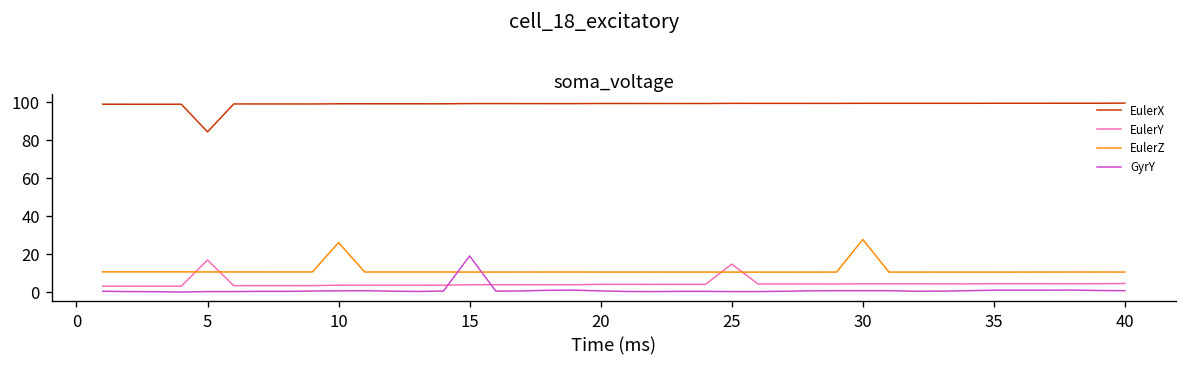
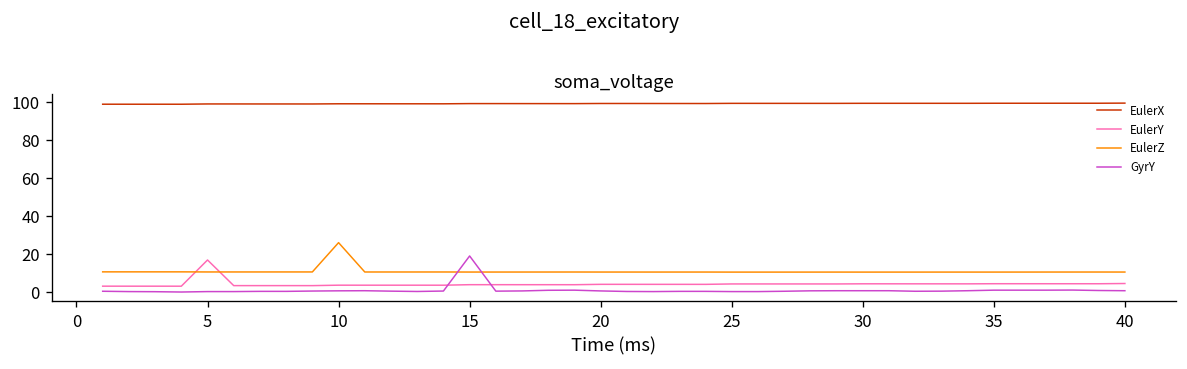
  {
    "EulerX": {
-     "5": 84,
+     "5": 99,
      "10": 99,
      "15": 99,
      "20": 99,
      "25": 99,
      "30": 99,
      "35": 99,
      "40": 99
    },
    "EulerY": {
      "5": 17,
      "10": 3,
      "15": 4,
      "20": 4,
-     "25": 14,
+     "25": 4,
      "30": 4,
      "35": 4,
      "40": 4
    },
    "EulerZ": {
      "5": 10,
      "10": 26,
      "15": 10,
      "20": 10,
      "25": 10,
-     "30": 27,
+     "30": 10,
      "35": 10,
      "40": 10
    },
    "GyrY": {
      "5": 0,
      "10": 0,
      "15": 19,
      "20": 0,
      "25": 0,
      "30": 0,
      "35": 1,
      "40": 0
    }
  }
